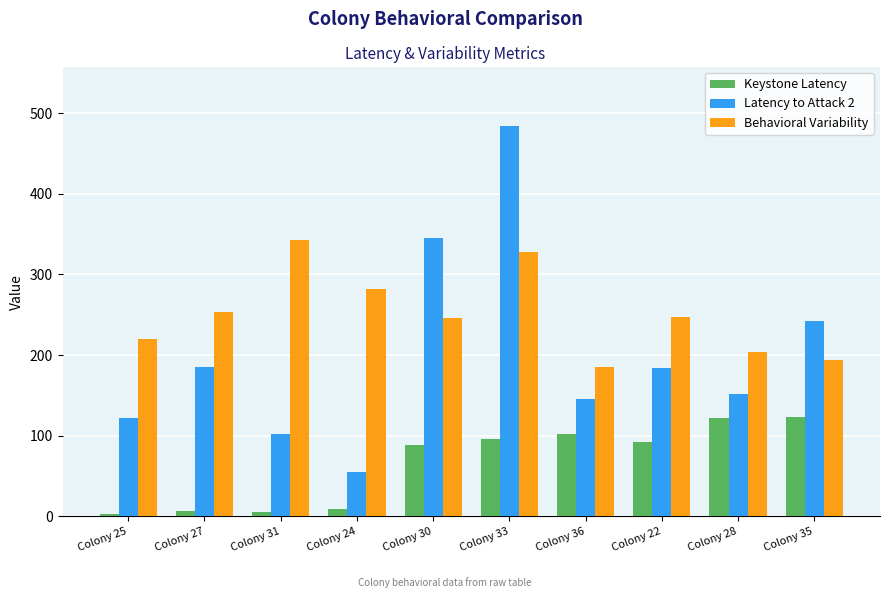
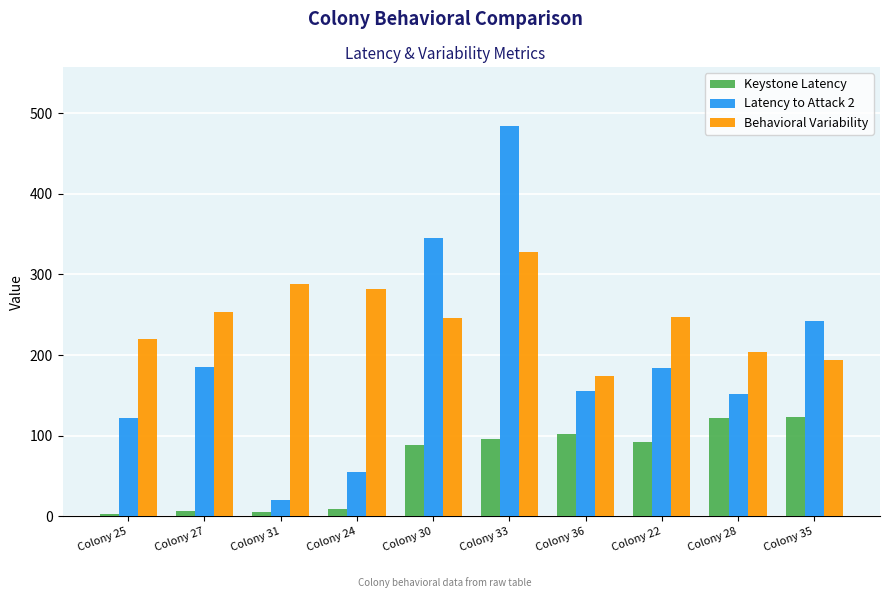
  {
    "Keystone Latency": {
      "Colony 25": 0,
      "Colony 27": 10,
      "Colony 31": 10,
      "Colony 24": 10,
      "Colony 30": 90,
      "Colony 33": 100,
      "Colony 36": 100,
      "Colony 22": 90,
      "Colony 28": 120,
      "Colony 35": 120
    },
    "Latency to Attack 2": {
      "Colony 25": 120,
      "Colony 27": 180,
-     "Colony 31": 100,
+     "Colony 31": 20,
      "Colony 24": 50,
      "Colony 30": 350,
      "Colony 33": 480,
-     "Colony 36": 150,
+     "Colony 36": 160,
      "Colony 22": 180,
      "Colony 28": 150,
      "Colony 35": 240
    },
    "Behavioral Variability": {
      "Colony 25": 220,
      "Colony 27": 250,
-     "Colony 31": 340,
+     "Colony 31": 290,
      "Colony 24": 280,
      "Colony 30": 250,
      "Colony 33": 330,
-     "Colony 36": 190,
+     "Colony 36": 170,
      "Colony 22": 250,
      "Colony 28": 200,
      "Colony 35": 190
    }
  }
